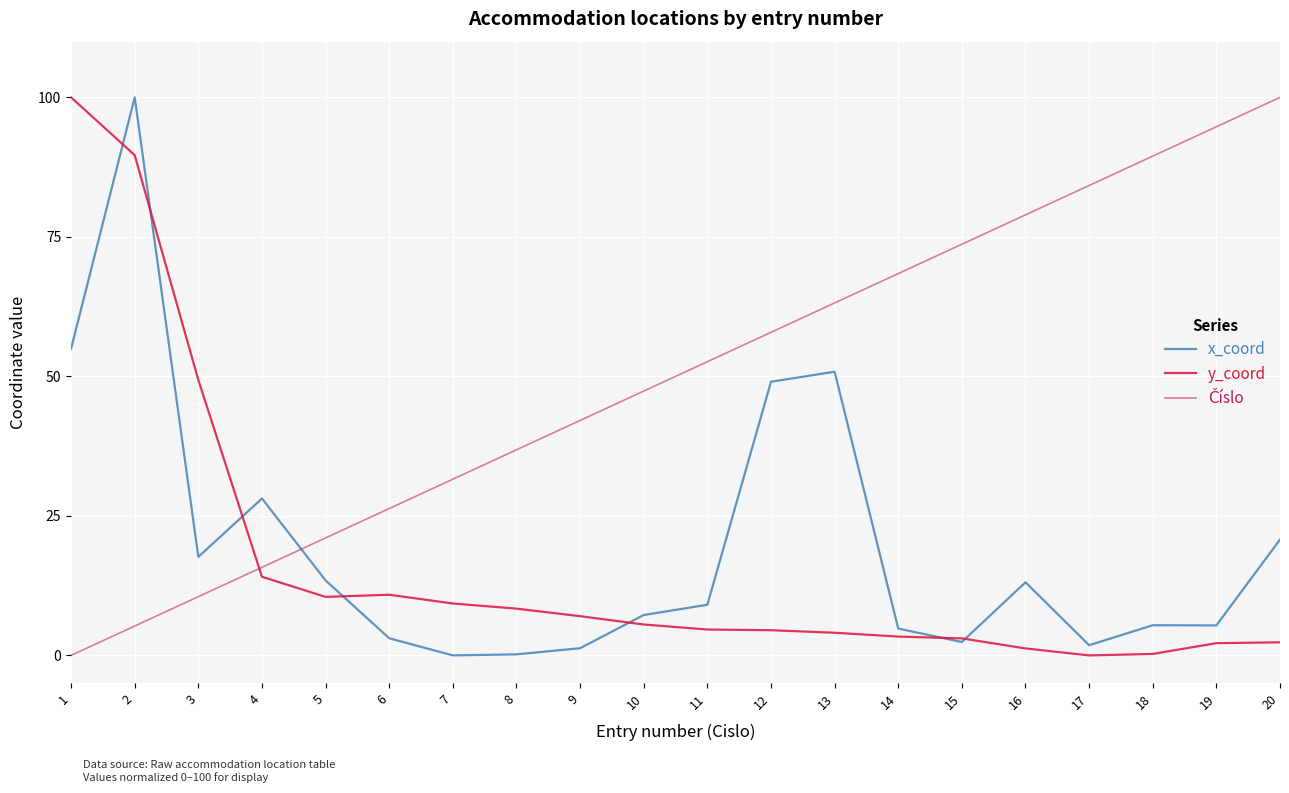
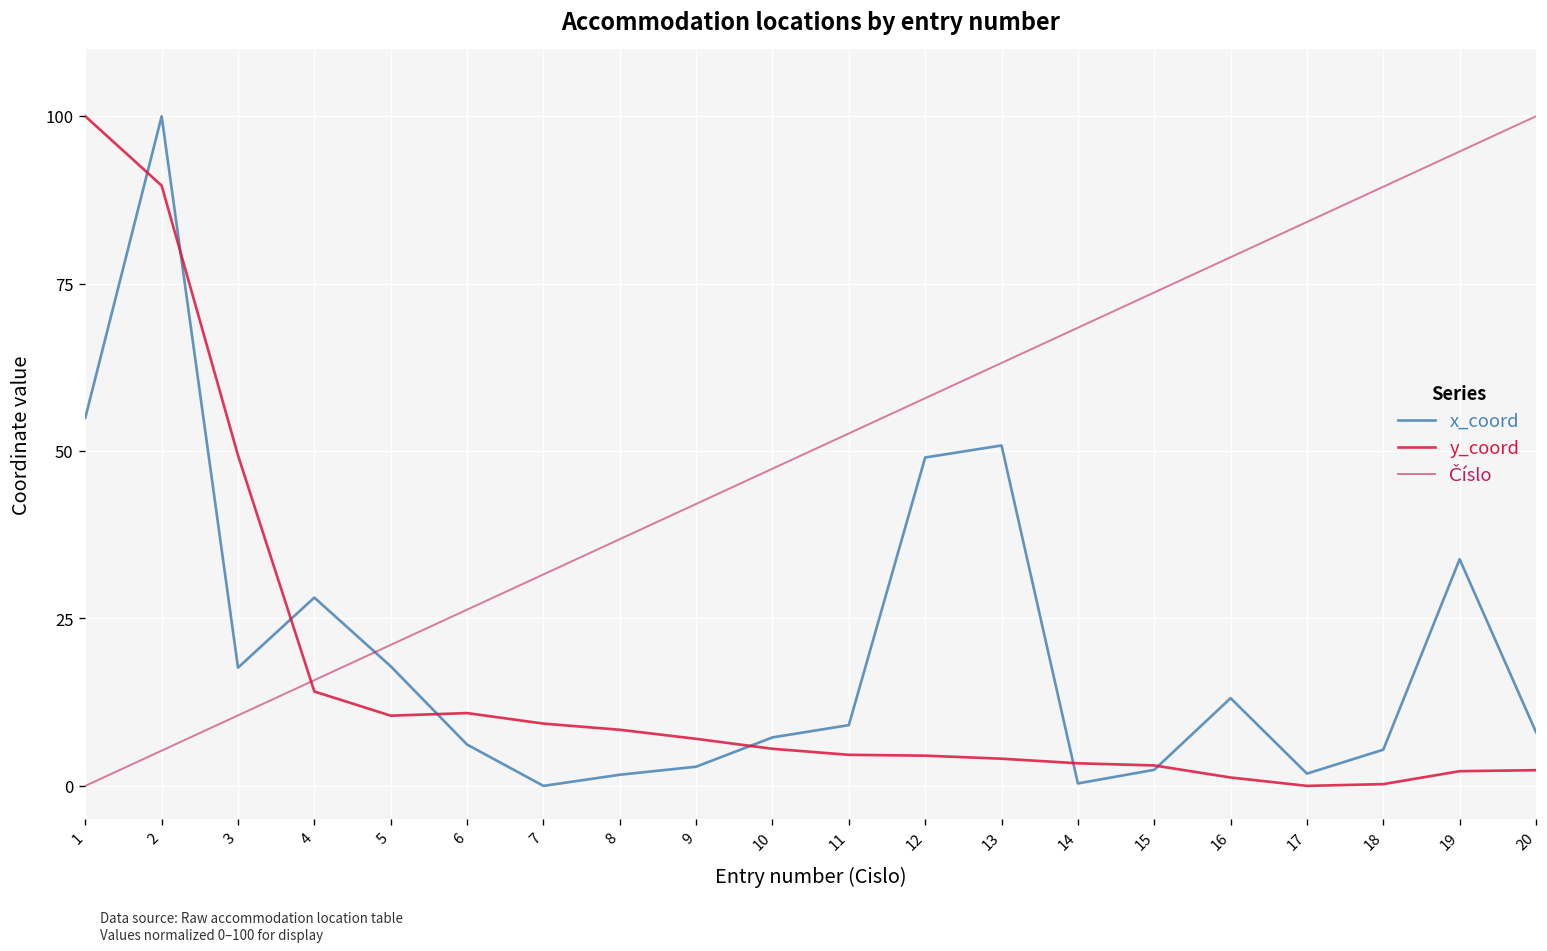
  {
    "x_coord": {
      "1": 55,
      "2": 100,
      "3": 18,
      "4": 28,
-     "5": 13,
-     "6": 3,
+     "5": 18,
+     "6": 6,
      "7": 0,
-     "8": 0,
-     "9": 1,
+     "8": 2,
+     "9": 3,
      "10": 7,
      "11": 9,
      "12": 49,
      "13": 51,
-     "14": 5,
+     "14": 0,
      "15": 2,
      "16": 13,
      "17": 2,
      "18": 5,
-     "19": 5,
-     "20": 21
+     "19": 34,
+     "20": 8
    }
  }
